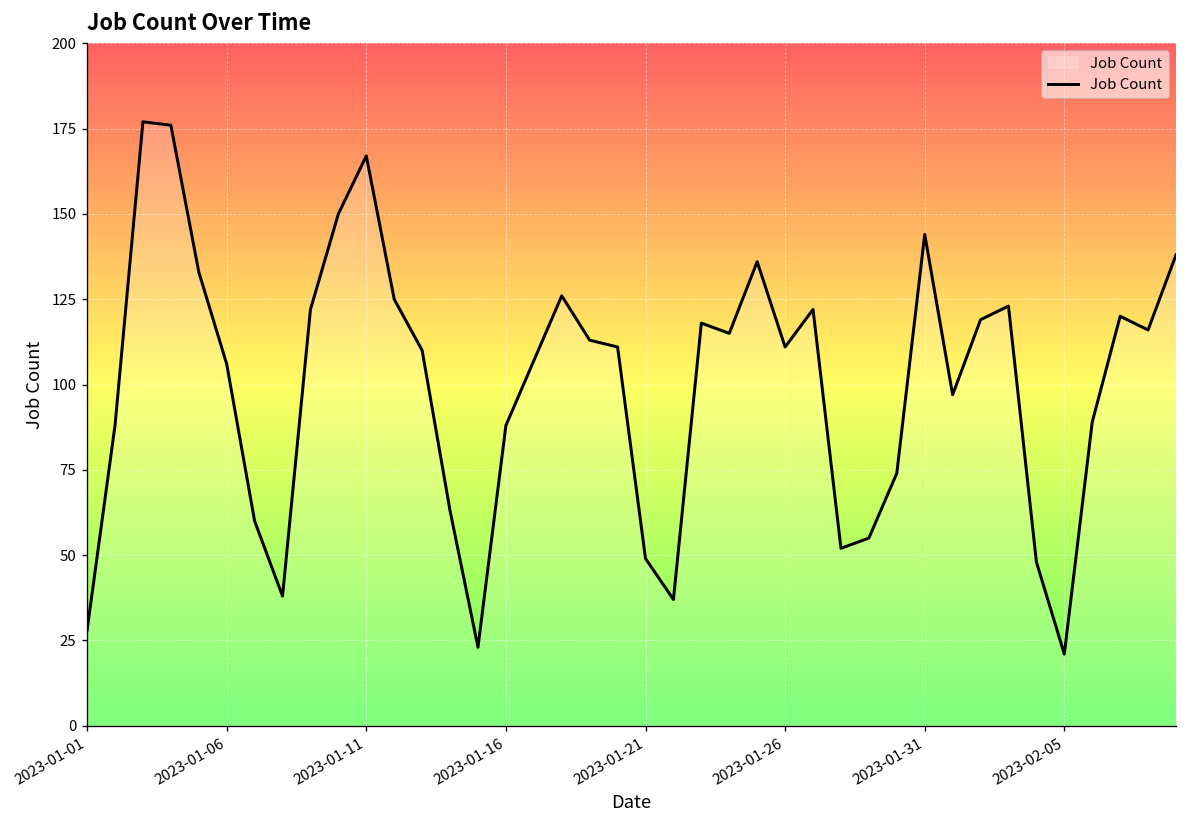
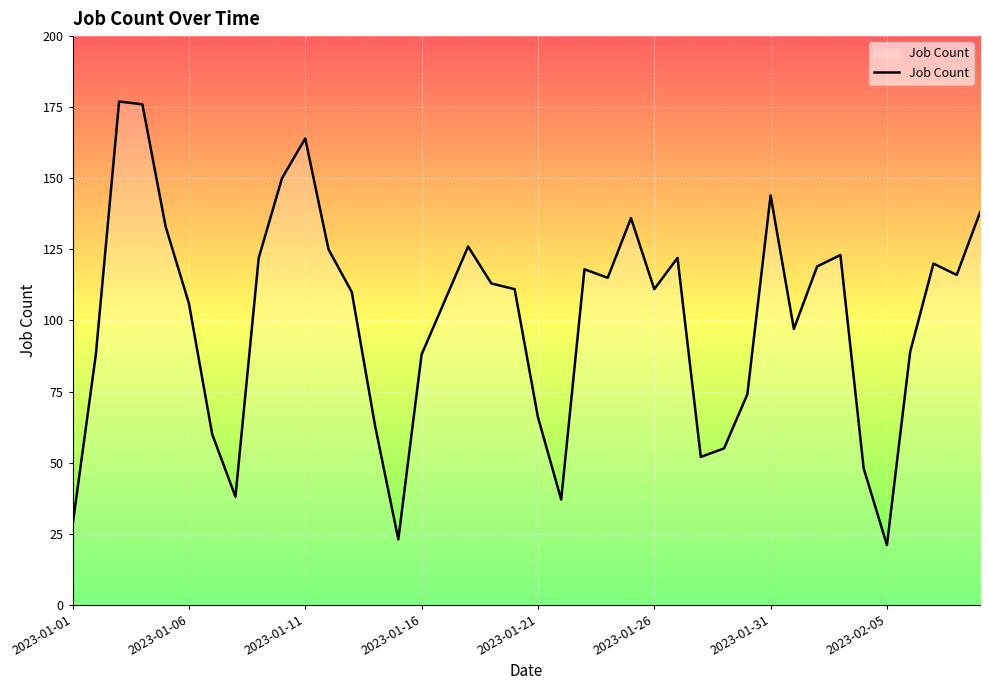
  {
    "2023-01-01": 28,
    "2023-01-06": 106,
-   "2023-01-11": 167,
+   "2023-01-11": 164,
    "2023-01-16": 88,
-   "2023-01-21": 49,
+   "2023-01-21": 66,
    "2023-01-26": 111,
    "2023-01-31": 144,
    "2023-02-05": 21
  }
